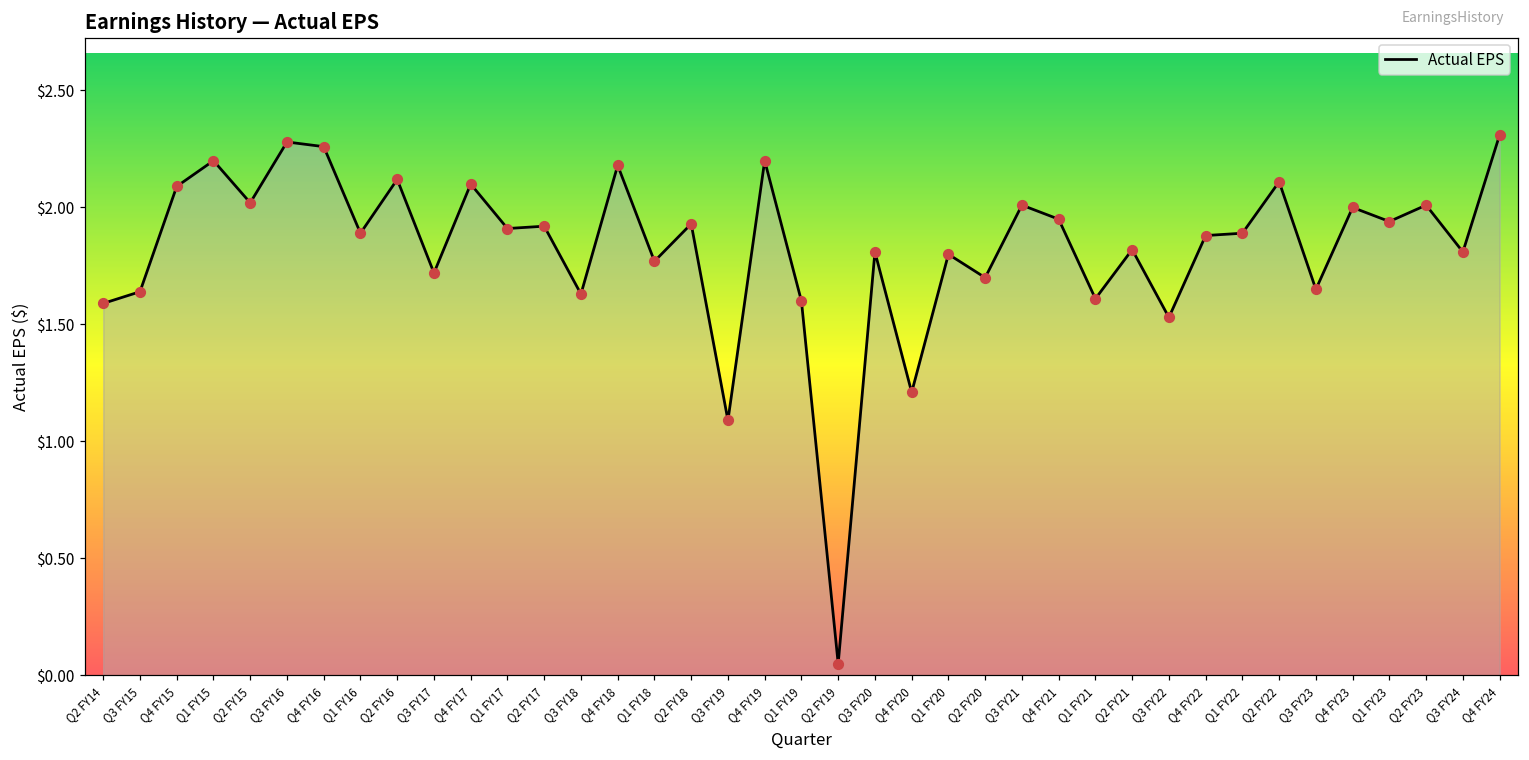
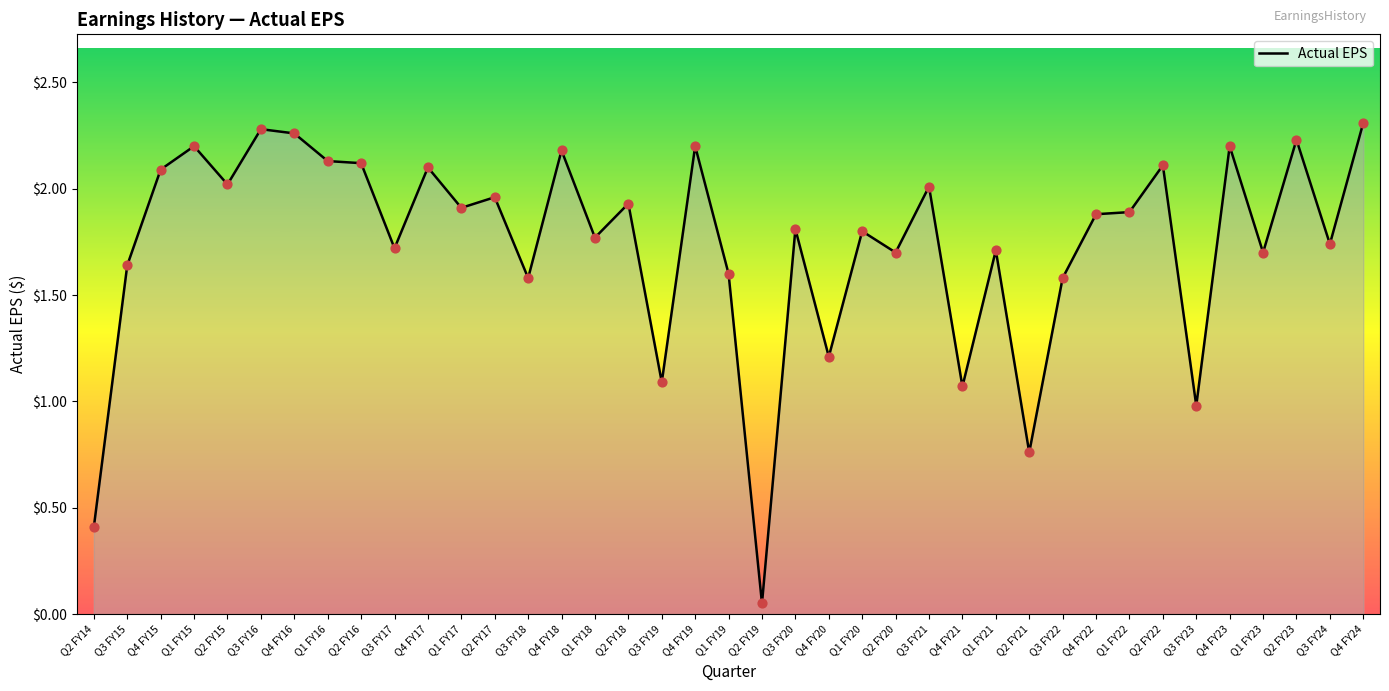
  {
-   "Q2 FY14": "$1.59",
+   "Q2 FY14": "$0.41",
    "Q3 FY15": "$1.64",
    "Q4 FY15": "$2.09",
    "Q1 FY15": "$2.20",
    "Q2 FY15": "$2.02",
    "Q3 FY16": "$2.28",
    "Q4 FY16": "$2.26",
-   "Q1 FY16": "$1.89",
+   "Q1 FY16": "$2.13",
    "Q2 FY16": "$2.12",
    "Q3 FY17": "$1.72",
    "Q4 FY17": "$2.10",
    "Q1 FY17": "$1.91",
-   "Q2 FY17": "$1.92",
-   "Q3 FY18": "$1.63",
+   "Q2 FY17": "$1.96",
+   "Q3 FY18": "$1.58",
    "Q4 FY18": "$2.18",
    "Q1 FY18": "$1.77",
    "Q2 FY18": "$1.93",
    "Q3 FY19": "$1.09",
    "Q4 FY19": "$2.20",
    "Q1 FY19": "$1.60",
    "Q2 FY19": "$0.05",
    "Q3 FY20": "$1.81",
    "Q4 FY20": "$1.21",
    "Q1 FY20": "$1.80",
    "Q2 FY20": "$1.70",
    "Q3 FY21": "$2.01",
-   "Q4 FY21": "$1.95",
-   "Q1 FY21": "$1.61",
-   "Q2 FY21": "$1.82",
-   "Q3 FY22": "$1.53",
+   "Q4 FY21": "$1.07",
+   "Q1 FY21": "$1.71",
+   "Q2 FY21": "$0.76",
+   "Q3 FY22": "$1.58",
    "Q4 FY22": "$1.88",
    "Q1 FY22": "$1.89",
    "Q2 FY22": "$2.11",
-   "Q3 FY23": "$1.65",
-   "Q4 FY23": "$2.0",
-   "Q1 FY23": "$1.94",
-   "Q2 FY23": "$2.01",
-   "Q3 FY24": "$1.81",
+   "Q3 FY23": "$0.98",
+   "Q4 FY23": "$2.2",
+   "Q1 FY23": "$1.70",
+   "Q2 FY23": "$2.23",
+   "Q3 FY24": "$1.74",
    "Q4 FY24": "$2.31"
  }
